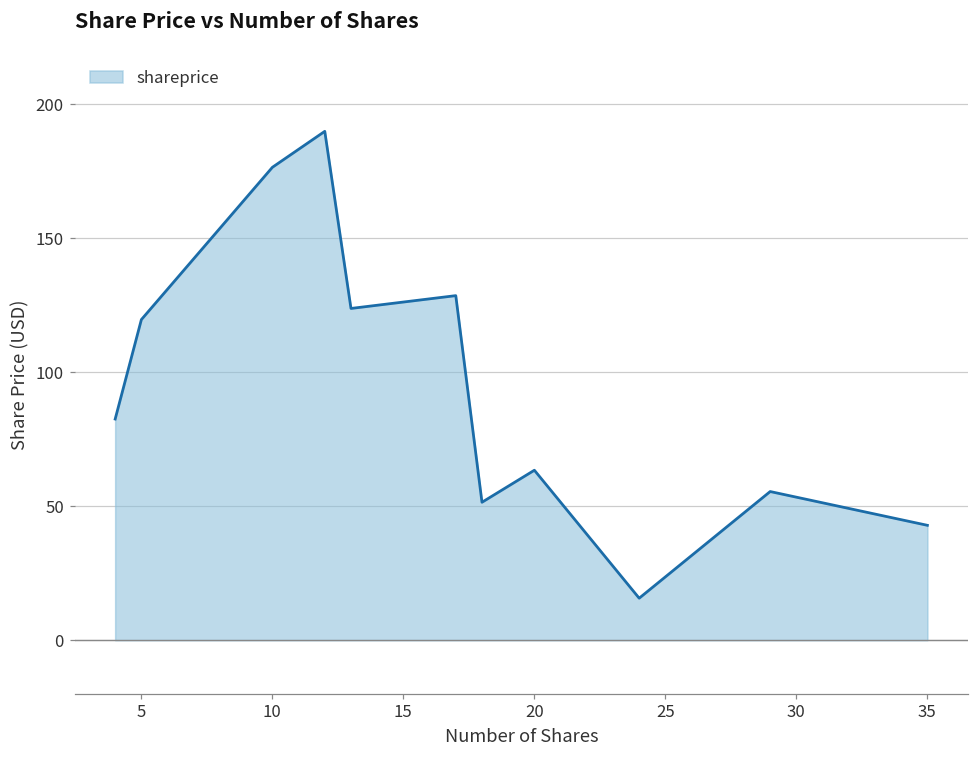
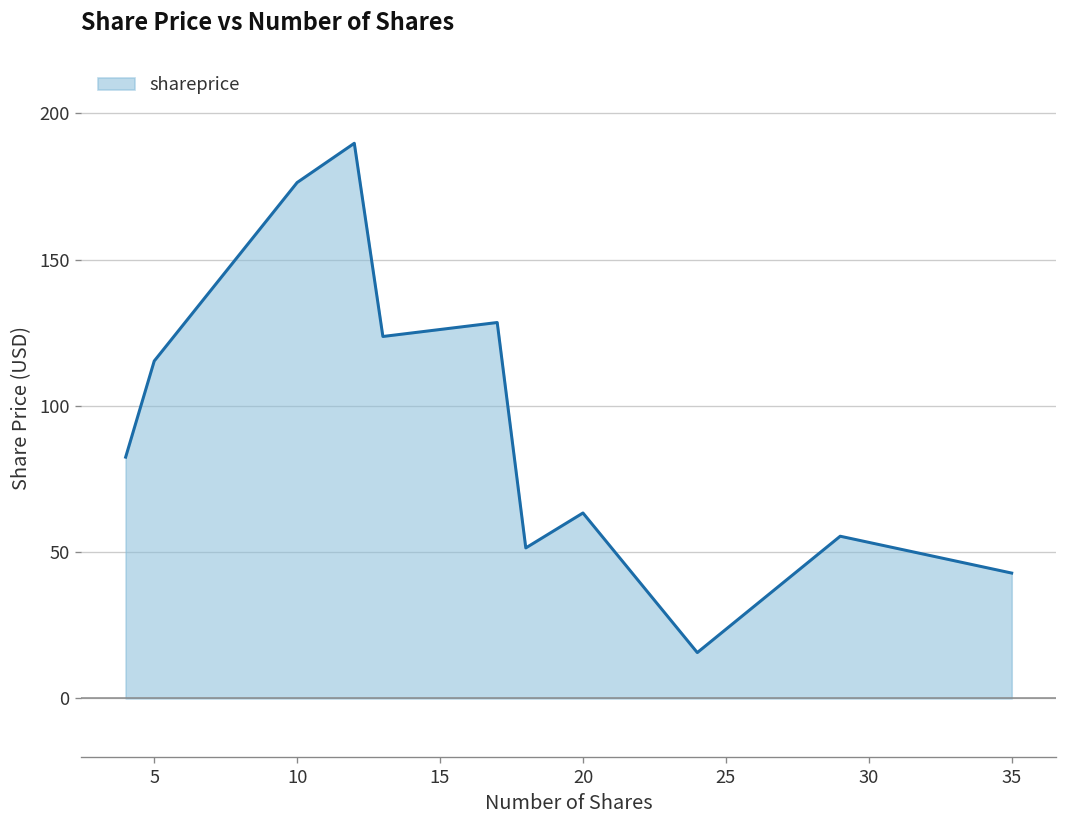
  {
-   "5": 120,
+   "5": 115,
    "10": 176,
    "20": 63,
    "35": 43
  }
